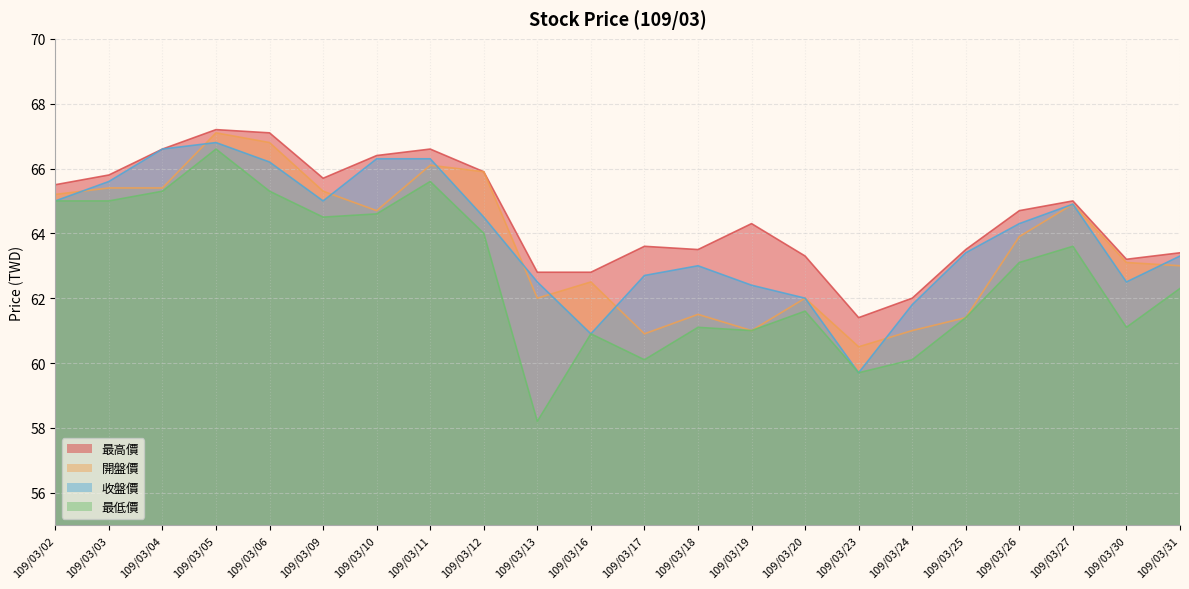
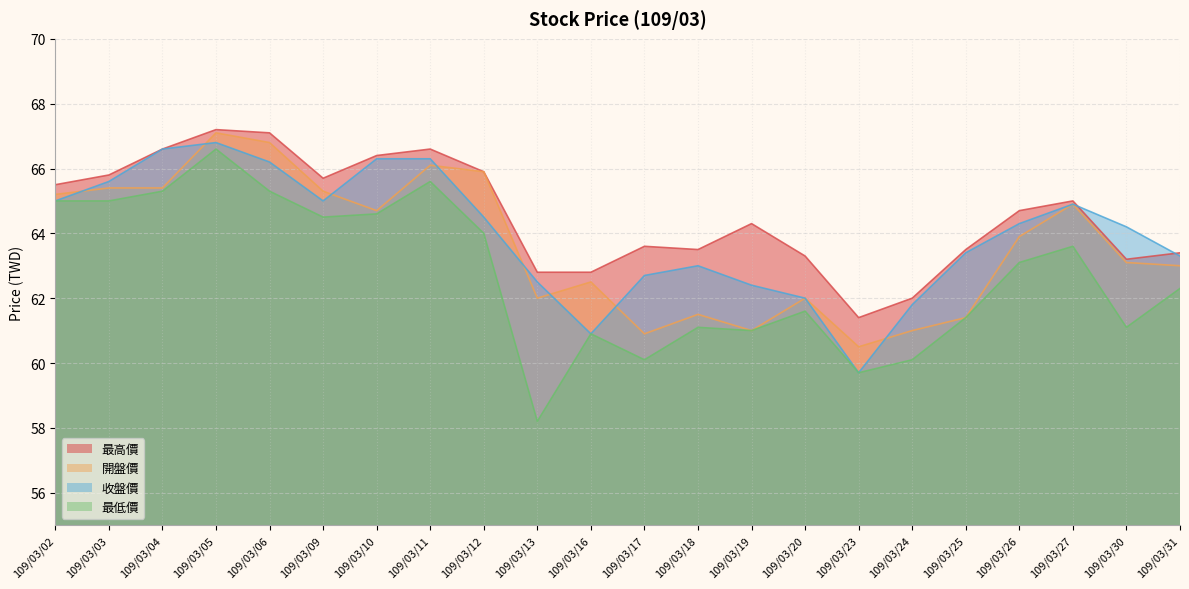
  {
    "最高價": {
      "109/03/02": 65.5,
      "109/03/03": 65.8,
      "109/03/05": 67.2,
      "109/03/06": 67.1,
      "109/03/09": 65.7,
      "109/03/10": 66.4,
      "109/03/11": 66.6,
      "109/03/13": 62.8,
      "109/03/16": 62.8,
      "109/03/17": 63.6,
      "109/03/18": 63.5,
      "109/03/19": 64.3,
      "109/03/20": 63.3,
      "109/03/23": 61.4,
      "109/03/24": 62.0,
      "109/03/25": 63.5,
      "109/03/26": 64.7,
      "109/03/27": 65.0,
      "109/03/30": 63.2,
      "109/03/31": 63.4
    },
    "開盤價": {
      "109/03/02": 65.2,
      "109/03/03": 65.4,
      "109/03/04": 65.4,
      "109/03/05": 67.1,
      "109/03/06": 66.8,
      "109/03/09": 65.3,
      "109/03/10": 64.7,
      "109/03/11": 66.1,
      "109/03/13": 62.0,
      "109/03/16": 62.5,
      "109/03/17": 60.9,
      "109/03/18": 61.5,
      "109/03/23": 60.5,
      "109/03/24": 61.0,
      "109/03/26": 63.9,
      "109/03/30": 63.1,
      "109/03/31": 63.0
    },
    "收盤價": {
      "109/03/03": 65.6,
      "109/03/05": 66.8,
      "109/03/06": 66.2,
      "109/03/09": 65.0,
      "109/03/10": 66.3,
      "109/03/11": 66.3,
      "109/03/12": 64.5,
      "109/03/13": 62.5,
      "109/03/17": 62.7,
      "109/03/18": 63.0,
      "109/03/19": 62.4,
      "109/03/24": 61.8,
      "109/03/25": 63.4,
      "109/03/26": 64.3,
-     "109/03/30": 62.5,
+     "109/03/30": 64.2,
      "109/03/31": 63.3
    },
    "最低價": {
      "109/03/03": 65.0,
      "109/03/04": 65.3,
      "109/03/05": 66.6,
      "109/03/06": 65.3,
      "109/03/09": 64.5,
      "109/03/10": 64.6,
      "109/03/11": 65.6,
      "109/03/12": 64.0,
      "109/03/13": 58.2,
      "109/03/17": 60.1,
      "109/03/18": 61.1,
      "109/03/20": 61.6,
      "109/03/24": 60.1,
      "109/03/26": 63.1,
      "109/03/27": 63.6,
      "109/03/30": 61.1,
      "109/03/31": 62.3
    }
  }
